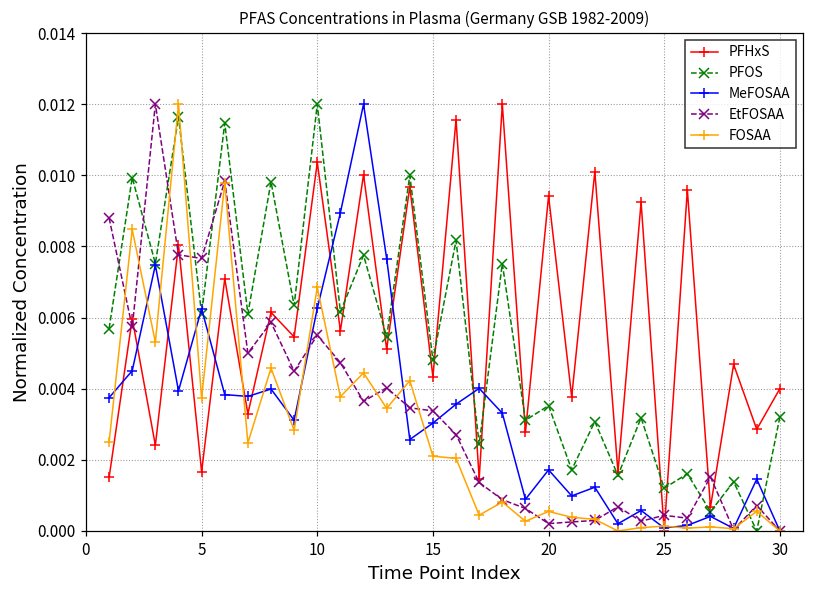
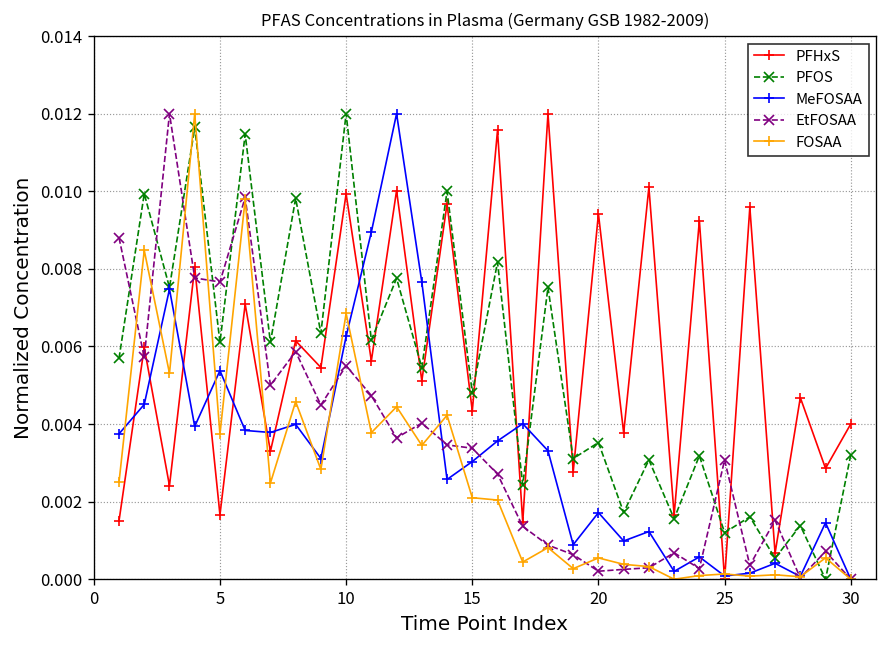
  {
    "PFHxS": {
      "5": 0.0017,
-     "10": 0.0104,
+     "10": 0.0099,
      "15": 0.0043,
      "20": 0.0094,
      "25": 0.0000,
      "30": 0.0040
    },
    "PFOS": {
      "5": 0.0061,
      "10": 0.0120,
      "15": 0.0048,
      "20": 0.0035,
      "25": 0.0012,
      "30": 0.0032
    },
    "MeFOSAA": {
-     "5": 0.0062,
+     "5": 0.0054,
      "10": 0.0063,
      "15": 0.0030,
      "20": 0.0017
    },
    "EtFOSAA": {
      "5": 0.0077,
      "10": 0.0055,
      "15": 0.0034,
      "20": 0.0002,
-     "25": 0.0004
+     "25": 0.0031
    },
    "FOSAA": {
      "5": 0.0037,
      "10": 0.0069,
      "15": 0.0021,
      "20": 0.0006
    }
  }
